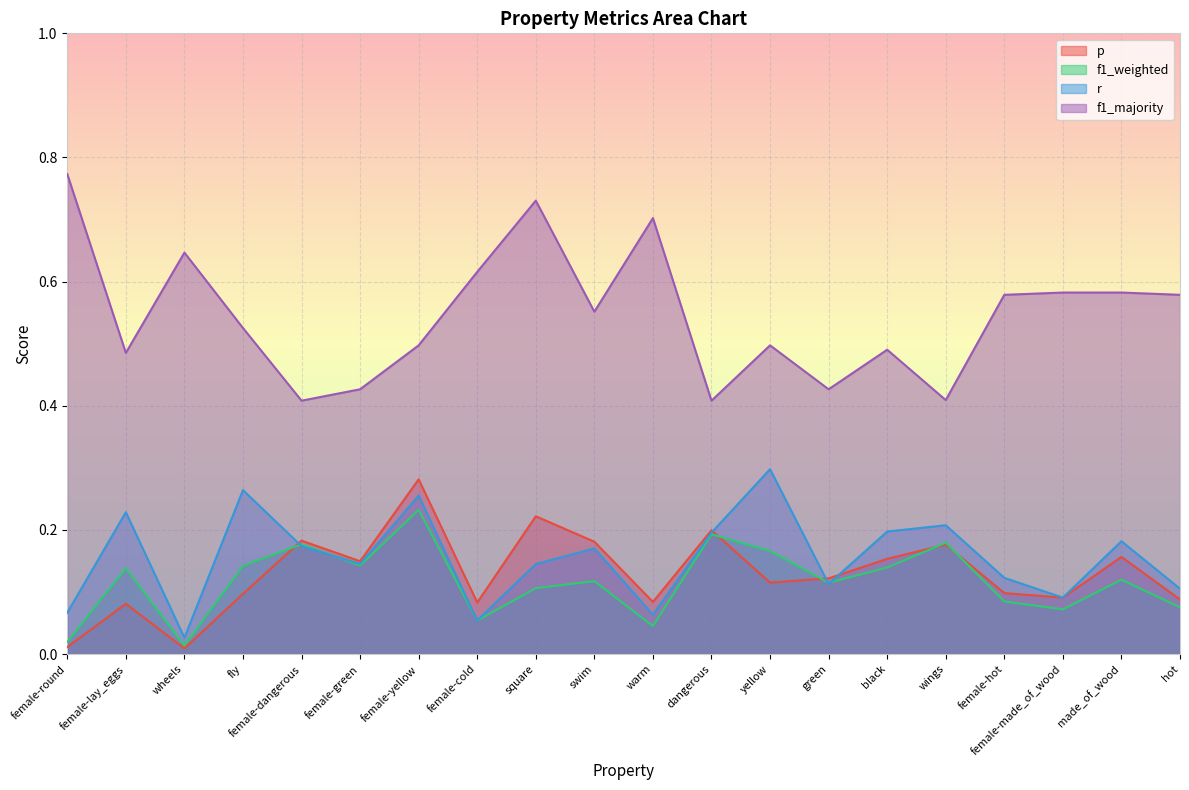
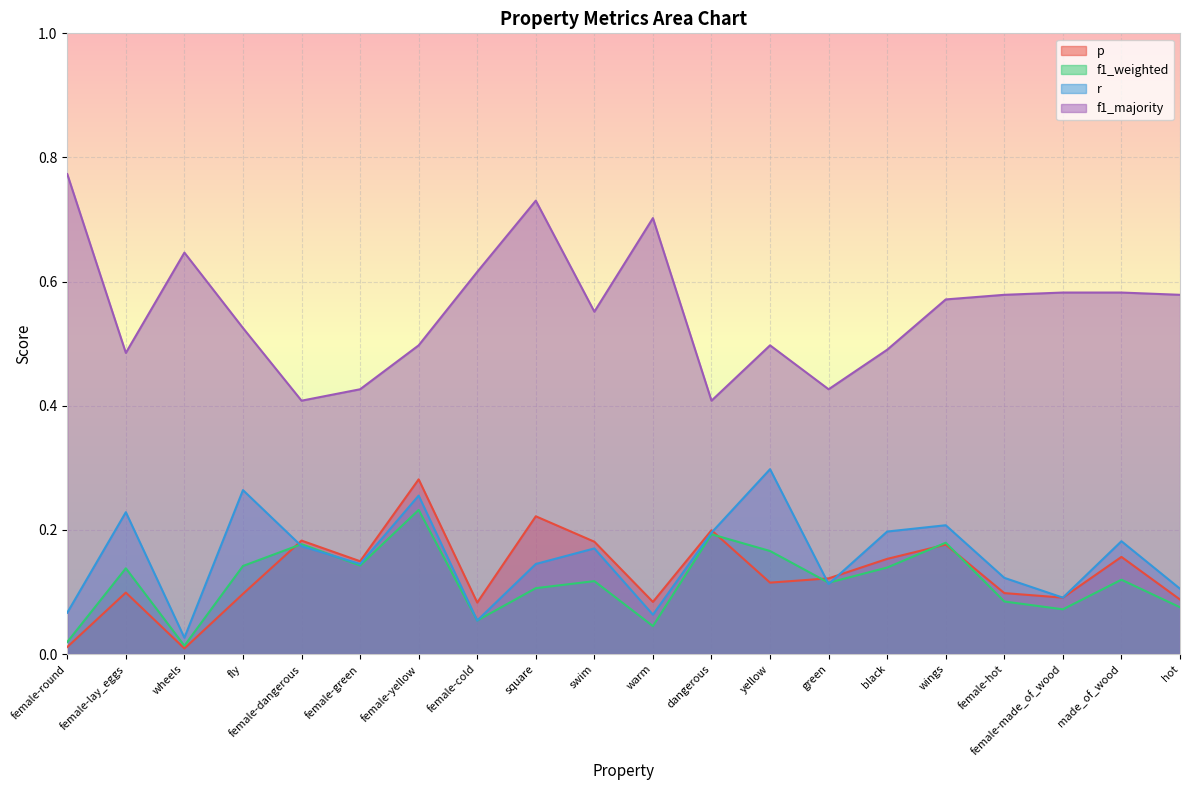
  {
    "p": {
      "female-round": 0.01,
-     "female-lay_eggs": 0.08,
+     "female-lay_eggs": 0.10,
      "wheels": 0.01,
      "fly": 0.10,
      "female-dangerous": 0.18,
      "female-green": 0.15,
      "female-yellow": 0.28,
      "female-cold": 0.08,
      "square": 0.22,
      "swim": 0.18,
      "warm": 0.08,
      "yellow": 0.12,
      "green": 0.12,
      "black": 0.15,
      "female-hot": 0.10,
      "made_of_wood": 0.16,
      "hot": 0.09
    },
    "f1_weighted": {
      "female-round": 0.02,
      "female-lay_eggs": 0.14,
      "wheels": 0.01,
      "fly": 0.14,
      "female-yellow": 0.23,
      "square": 0.11,
      "swim": 0.12,
      "warm": 0.05,
      "yellow": 0.17,
      "black": 0.14,
      "female-hot": 0.08,
      "female-made_of_wood": 0.07,
      "made_of_wood": 0.12,
      "hot": 0.08
    },
    "r": {
      "female-round": 0.07,
      "female-lay_eggs": 0.23,
      "wheels": 0.03,
      "fly": 0.26,
      "female-yellow": 0.26,
      "square": 0.15,
      "swim": 0.17,
      "warm": 0.06,
      "yellow": 0.30,
      "black": 0.20,
      "wings": 0.21,
      "female-hot": 0.12,
      "made_of_wood": 0.18,
      "hot": 0.11
    },
    "f1_majority": {
      "female-round": 0.77,
      "female-lay_eggs": 0.49,
      "wheels": 0.65,
      "fly": 0.53,
      "female-dangerous": 0.41,
      "female-green": 0.43,
      "female-yellow": 0.50,
      "female-cold": 0.62,
      "square": 0.73,
      "swim": 0.55,
      "warm": 0.70,
      "dangerous": 0.41,
      "yellow": 0.50,
      "green": 0.43,
      "black": 0.49,
-     "wings": 0.41,
+     "wings": 0.57,
      "female-hot": 0.58,
      "female-made_of_wood": 0.58,
      "made_of_wood": 0.58,
      "hot": 0.58
    }
  }
